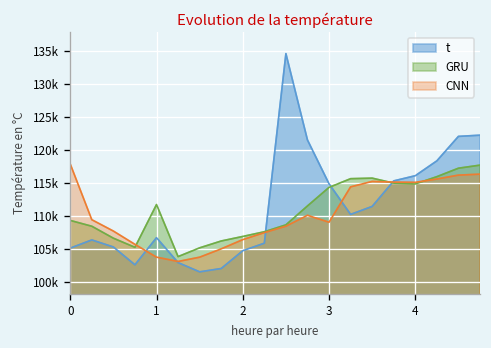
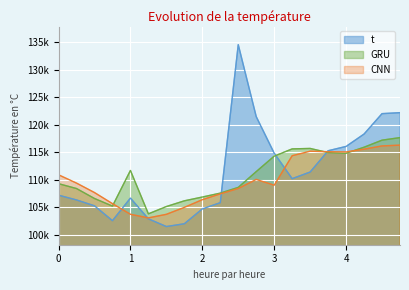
  {
    "t": {
-     "0": 105000,
+     "0": 107000,
      "1": 107000,
      "2": 105000,
      "3": 115000,
      "4": 116000
    },
    "GRU": {
      "0": 109000,
      "1": 112000,
      "2": 107000,
      "3": 114000
    },
    "CNN": {
-     "0": 118000,
+     "0": 111000,
      "1": 104000,
      "2": 106000,
      "3": 109000
    }
  }
